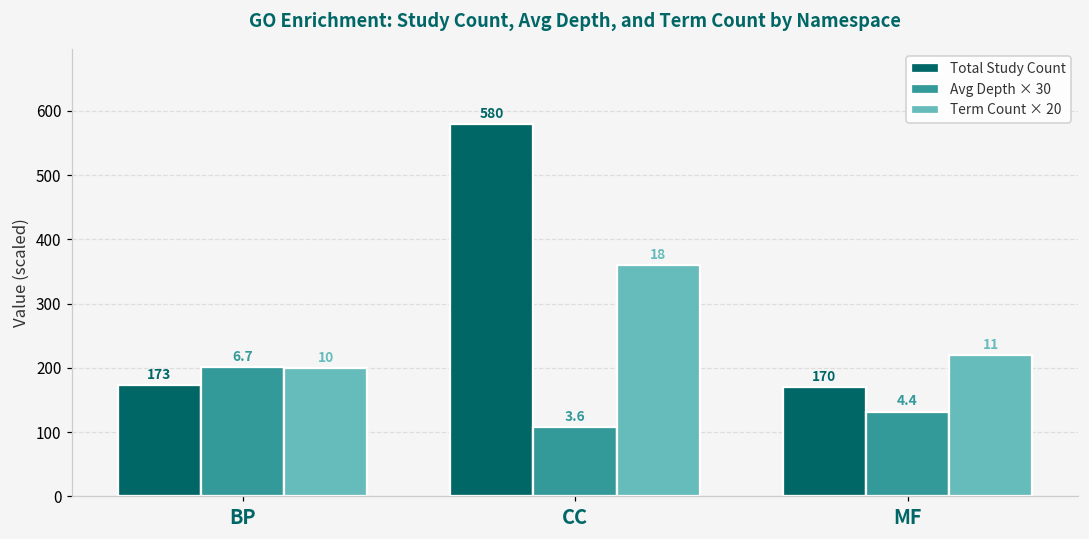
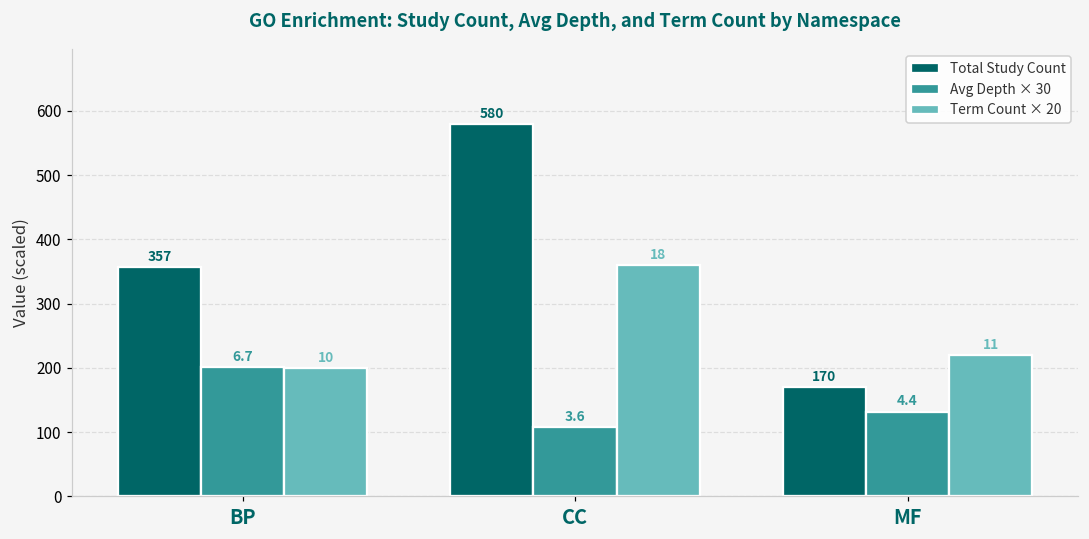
  {
    "Total Study Count": {
-     "BP": 173,
+     "BP": 357,
      "CC": 580,
      "MF": 170
    }
  }
